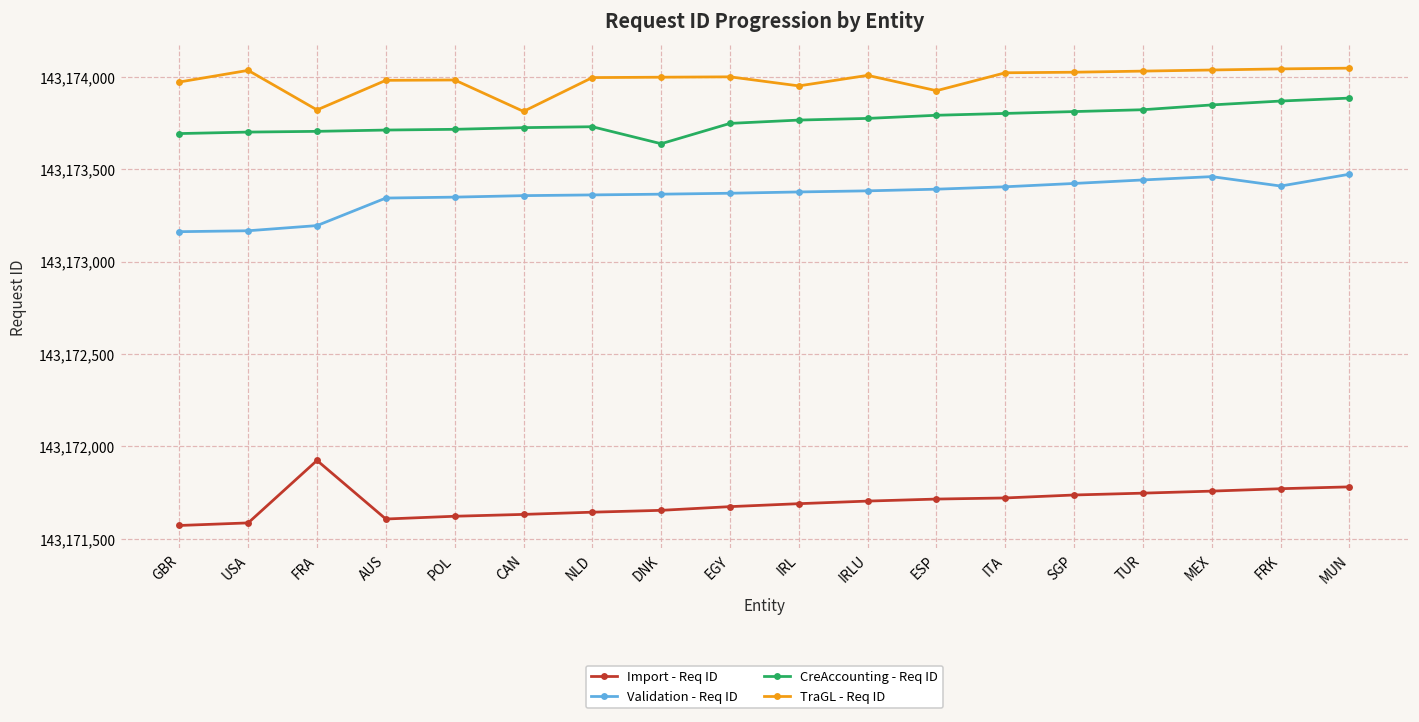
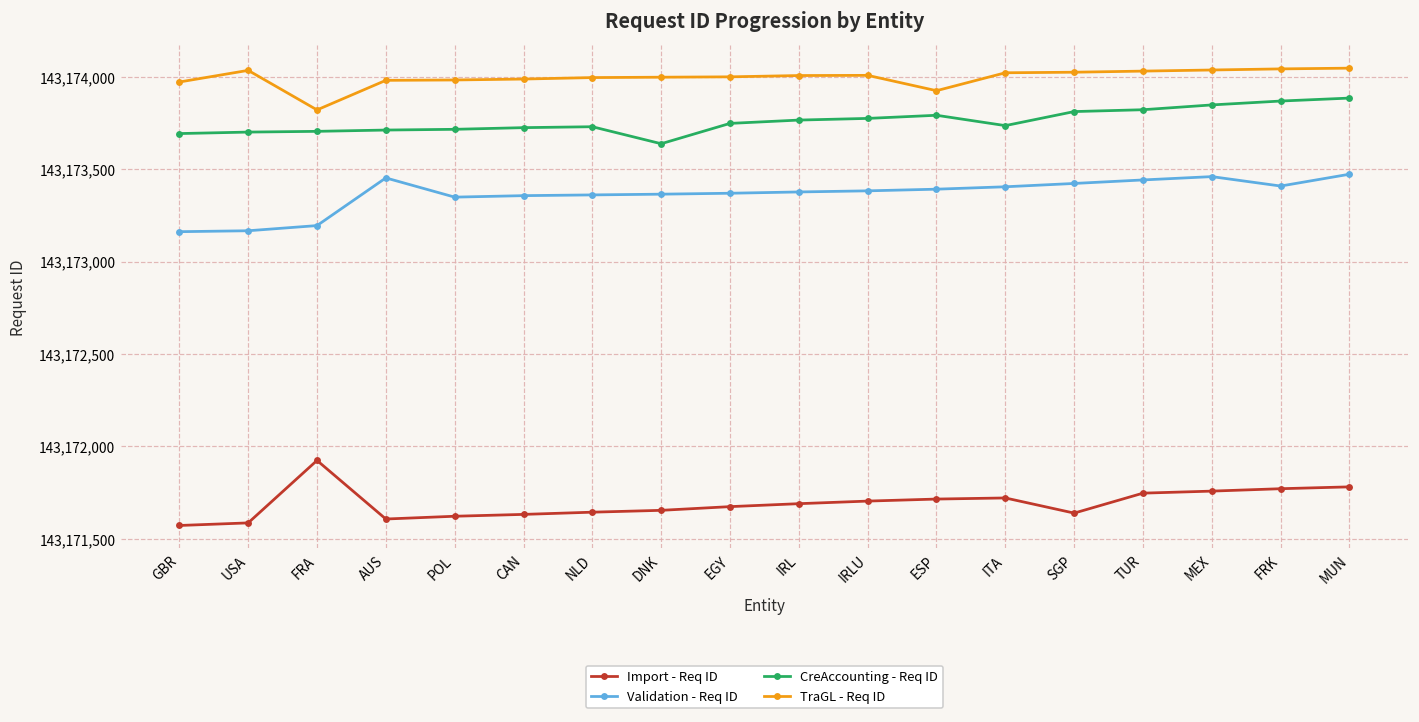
  {
    "Import - Req ID": {
      "GBR": "143,171,570",
      "USA": "143,171,590",
      "FRA": "143,171,920",
      "AUS": "143,171,610",
      "POL": "143,171,620",
      "CAN": "143,171,630",
      "NLD": "143,171,640",
      "DNK": "143,171,650",
      "EGY": "143,171,670",
      "IRL": "143,171,690",
      "IRLU": "143,171,700",
      "ESP": "143,171,720",
      "ITA": "143,171,720",
-     "SGP": "143,171,740",
+     "SGP": "143,171,640",
      "TUR": "143,171,750",
      "MEX": "143,171,760",
      "FRK": "143,171,770",
      "MUN": "143,171,780"
    },
    "Validation - Req ID": {
      "GBR": "143,173,160",
      "USA": "143,173,170",
      "FRA": "143,173,200",
-     "AUS": "143,173,340",
+     "AUS": "143,173,450",
      "POL": "143,173,350",
      "CAN": "143,173,360",
      "NLD": "143,173,360",
      "DNK": "143,173,370",
      "EGY": "143,173,370",
      "IRL": "143,173,380",
      "IRLU": "143,173,380",
      "ESP": "143,173,390",
      "ITA": "143,173,410",
      "SGP": "143,173,420",
      "TUR": "143,173,440",
      "MEX": "143,173,460",
      "FRK": "143,173,410",
      "MUN": "143,173,470"
    },
    "CreAccounting - Req ID": {
      "GBR": "143,173,690",
      "USA": "143,173,700",
      "FRA": "143,173,710",
      "AUS": "143,173,710",
      "POL": "143,173,720",
      "CAN": "143,173,730",
      "NLD": "143,173,730",
      "DNK": "143,173,640",
      "EGY": "143,173,750",
      "IRL": "143,173,770",
      "IRLU": "143,173,780",
      "ESP": "143,173,790",
-     "ITA": "143,173,800",
+     "ITA": "143,173,740",
      "SGP": "143,173,810",
      "TUR": "143,173,820",
      "MEX": "143,173,850",
      "FRK": "143,173,870",
      "MUN": "143,173,890"
    },
    "TraGL - Req ID": {
      "GBR": "143,173,970",
      "USA": "143,174,040",
      "FRA": "143,173,820",
      "AUS": "143,173,980",
      "POL": "143,173,980",
-     "CAN": "143,173,810",
+     "CAN": "143,173,990",
      "NLD": "143,174,000",
      "DNK": "143,174,000",
      "EGY": "143,174,000",
-     "IRL": "143,173,950",
+     "IRL": "143,174,010",
      "IRLU": "143,174,010",
      "ESP": "143,173,930",
      "ITA": "143,174,020",
      "SGP": "143,174,030",
      "TUR": "143,174,030",
      "MEX": "143,174,040",
      "FRK": "143,174,040",
      "MUN": "143,174,050"
    }
  }
